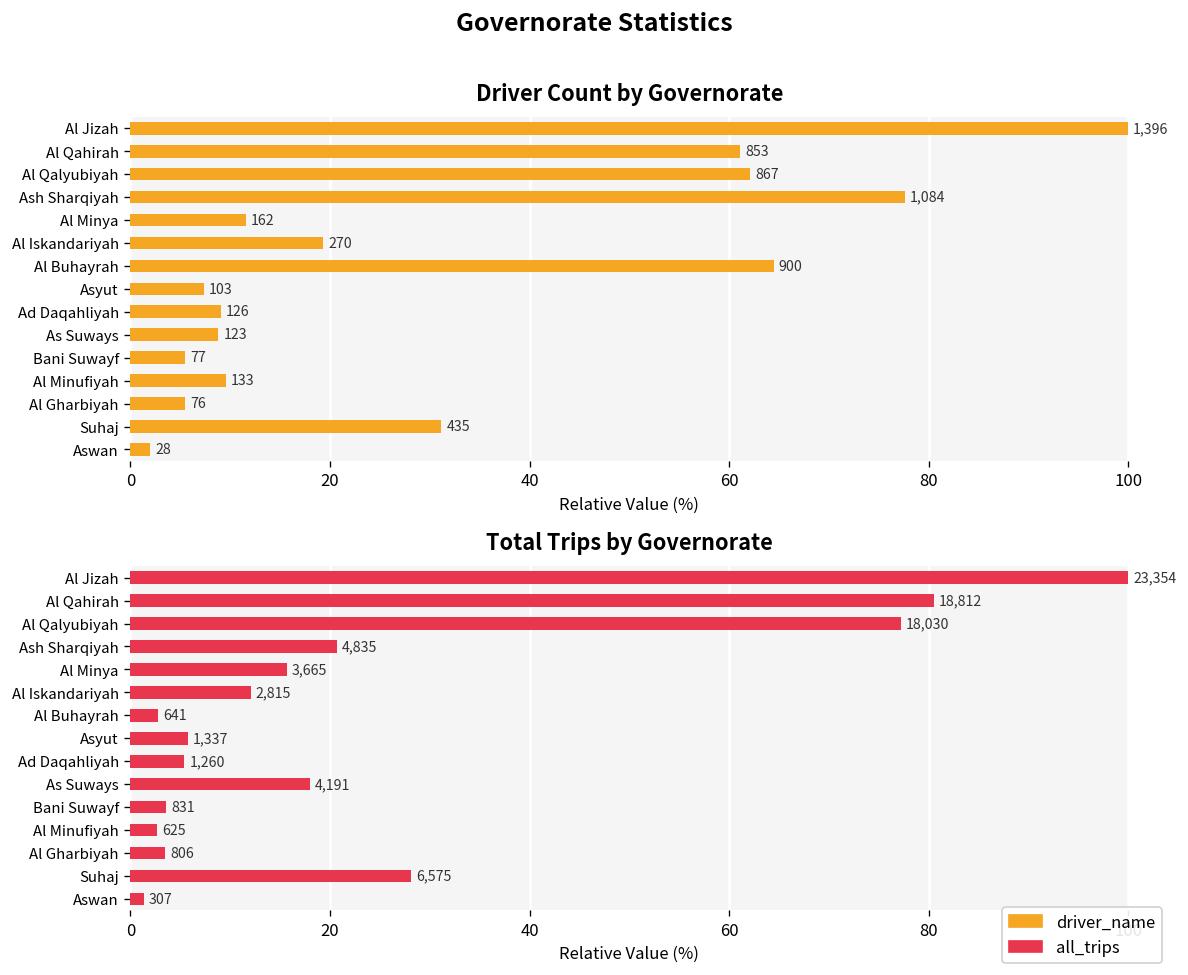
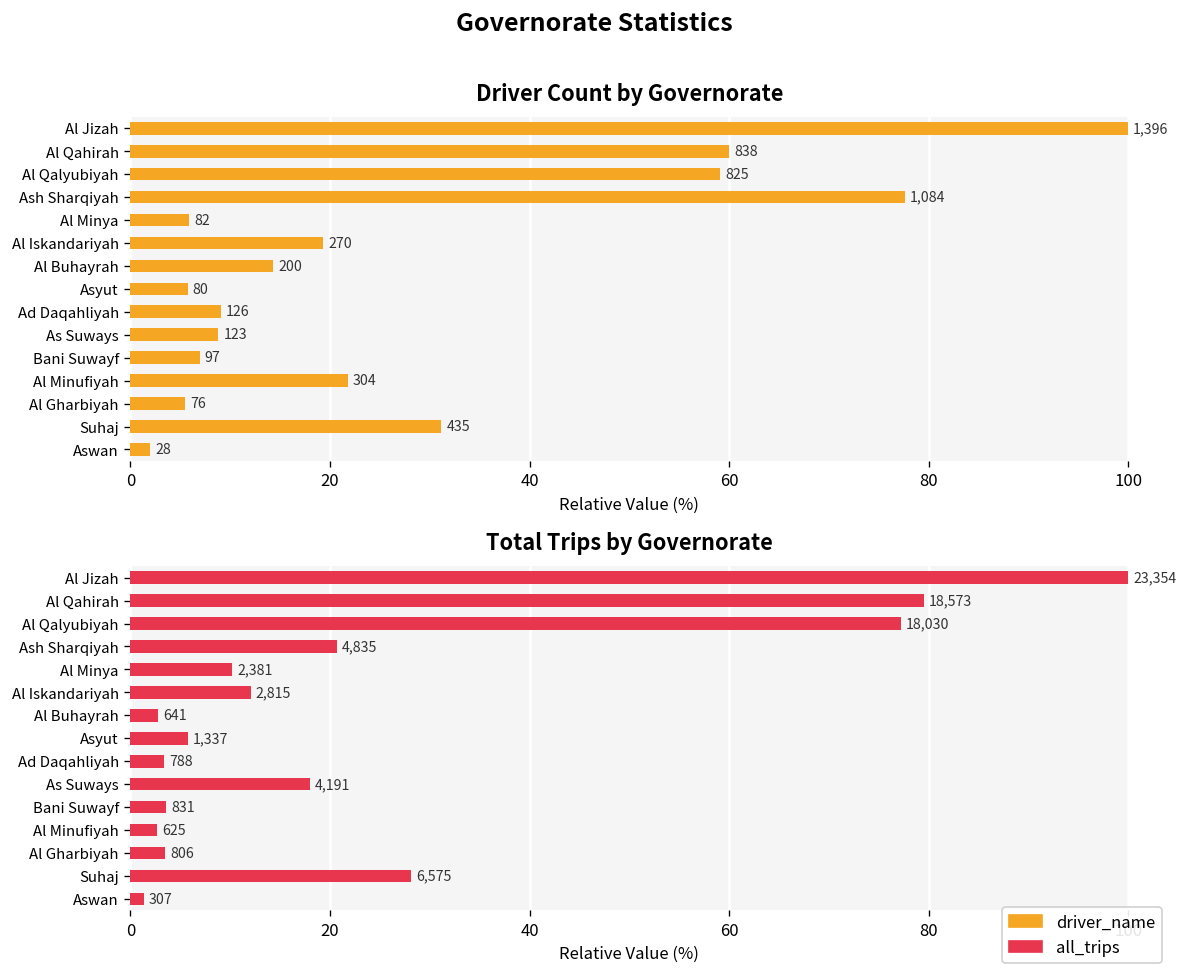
  {
    "Driver Count by Governorate": {
-     "Al Qahirah": "853",
-     "Al Qalyubiyah": "867",
-     "Al Minya": "162",
-     "Al Buhayrah": "900",
-     "Asyut": "103",
-     "Bani Suwayf": "77",
-     "Al Minufiyah": "133"
+     "Al Qahirah": "838",
+     "Al Qalyubiyah": "825",
+     "Al Minya": "82",
+     "Al Buhayrah": "200",
+     "Asyut": "80",
+     "Bani Suwayf": "97",
+     "Al Minufiyah": "304"
    },
    "Total Trips by Governorate": {
-     "Al Qahirah": "18,812",
-     "Al Minya": "3,665",
-     "Ad Daqahliyah": "1,260"
+     "Al Qahirah": "18,573",
+     "Al Minya": "2,381",
+     "Ad Daqahliyah": "788"
    }
  }
